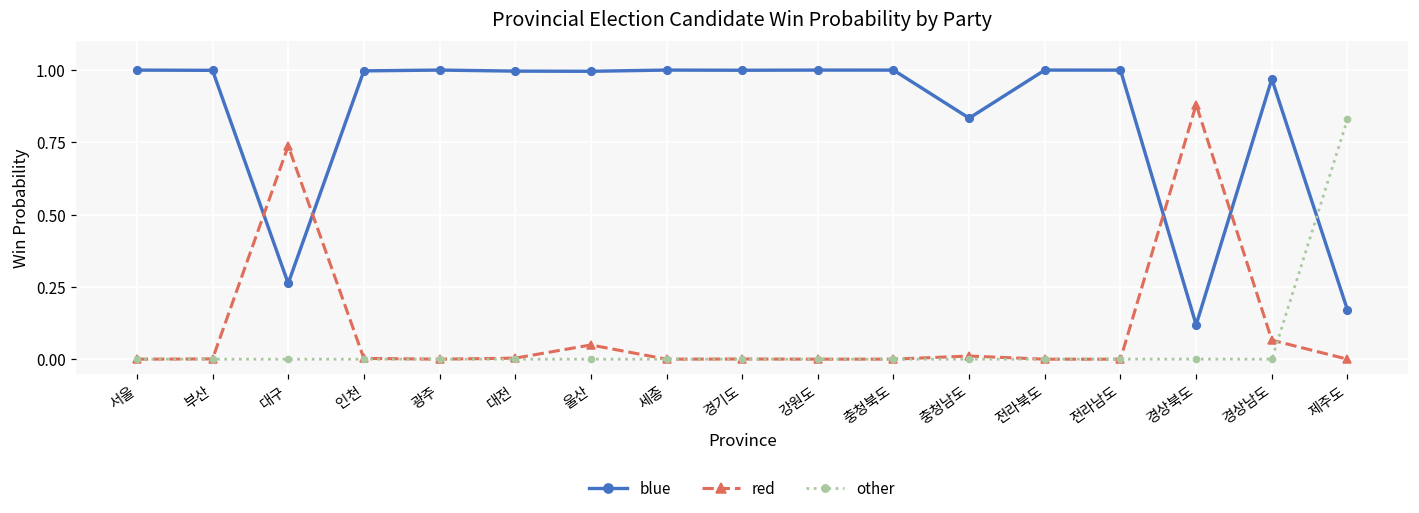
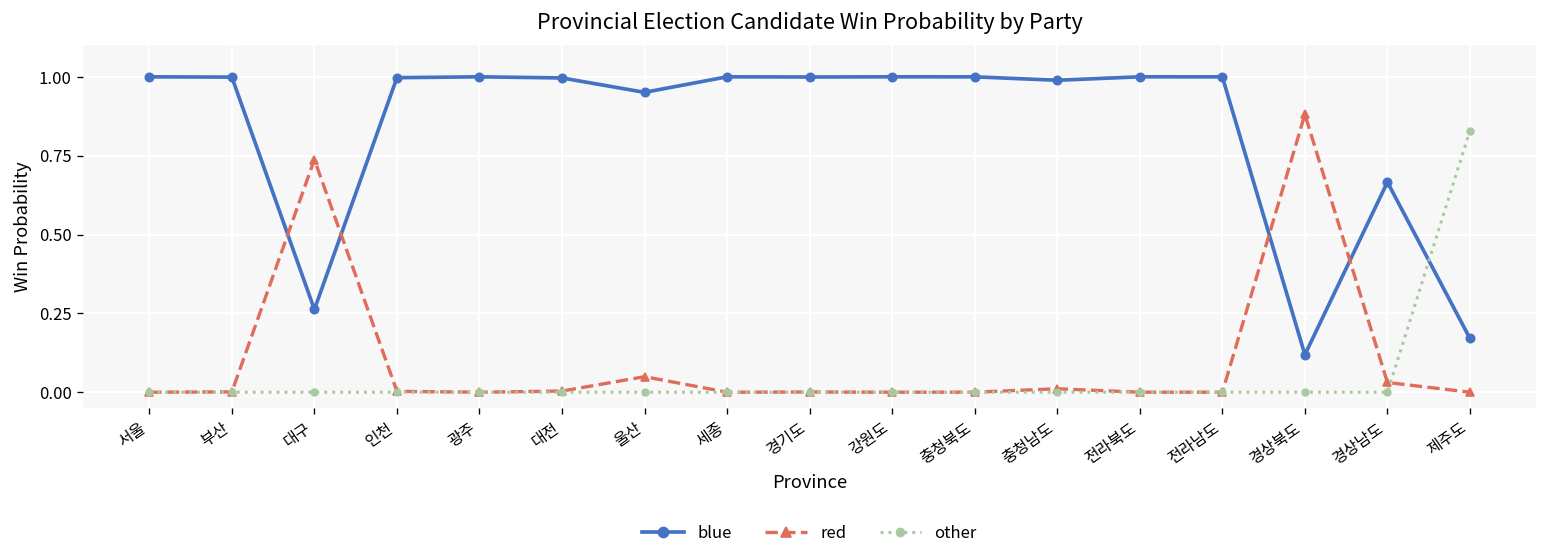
  {
    "blue": {
      "서울": 1.00,
      "부산": 1.00,
      "대구": 0.26,
      "인천": 1.00,
      "광주": 1.00,
      "대전": 1.00,
-     "울산": 1.00,
+     "울산": 0.95,
      "세종": 1.00,
      "경기도": 1.00,
      "강원도": 1.00,
      "충청북도": 1.00,
-     "충청남도": 0.83,
+     "충청남도": 0.99,
      "전라북도": 1.00,
      "전라남도": 1.00,
      "경상북도": 0.12,
-     "경상남도": 0.97,
+     "경상남도": 0.67,
      "제주도": 0.17
    },
    "red": {
      "대구": 0.74,
      "울산": 0.05,
      "충청남도": 0.01,
      "경상북도": 0.88,
-     "경상남도": 0.07,
+     "경상남도": 0.03,
      "제주도": 0.00
    },
    "other": {
      "대구": 0.00,
      "울산": 0.00,
      "충청남도": 0.00,
      "경상북도": 0.00,
      "경상남도": 0.00,
      "제주도": 0.83
    }
  }
